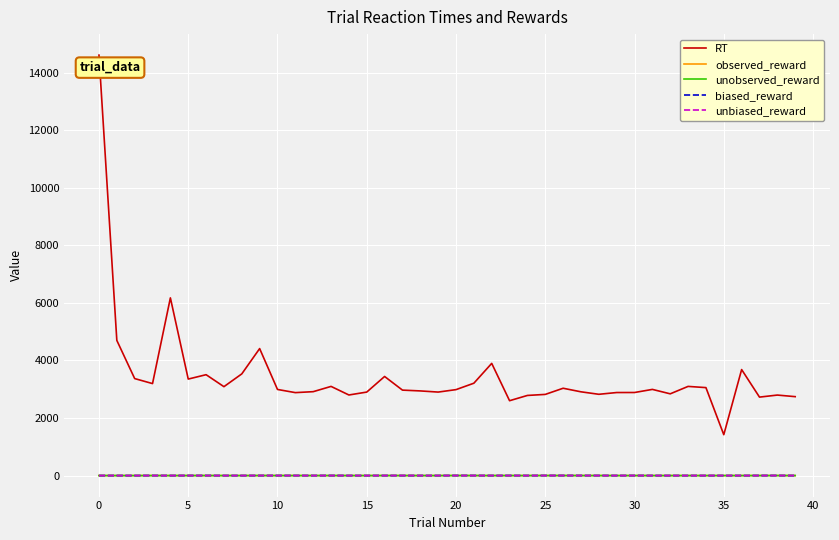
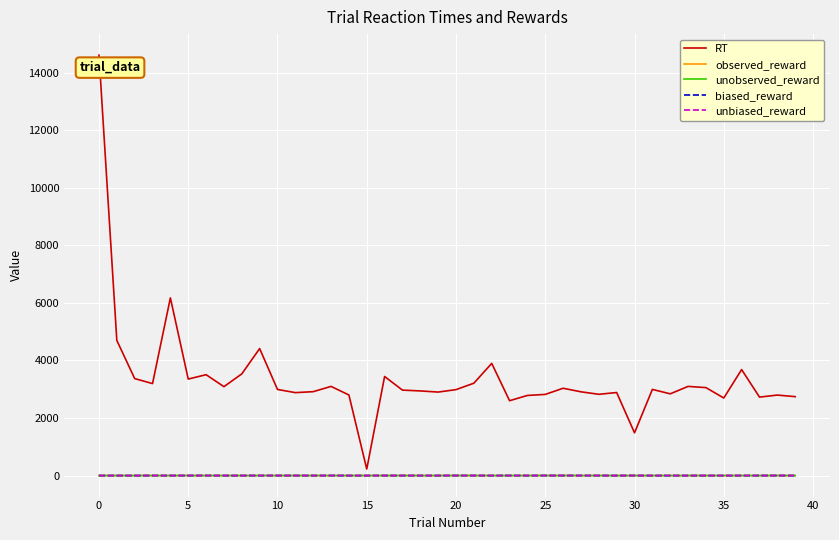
  {
    "RT": {
      "0": 14600,
      "5": 3400,
      "10": 3000,
-     "15": 2900,
+     "15": 200,
      "20": 3000,
      "25": 2800,
-     "30": 2900,
-     "35": 1400
+     "30": 1500,
+     "35": 2700
    },
    "unbiased_reward": {
      "0": 0,
      "5": 0,
      "10": 0,
      "15": 0,
      "20": 0,
      "25": 0,
      "30": 0,
      "35": 0
    }
  }
